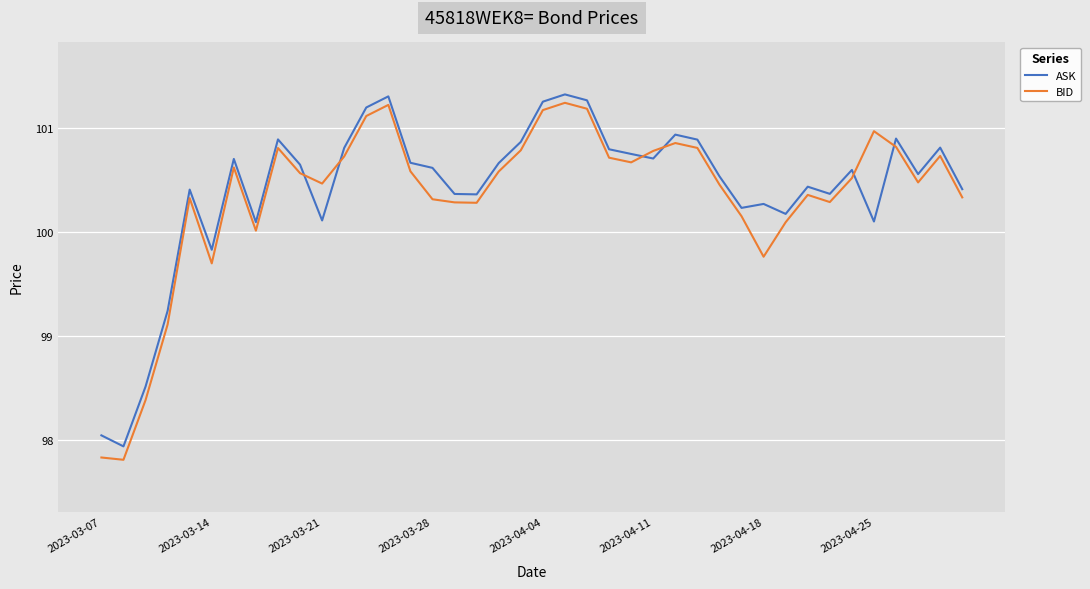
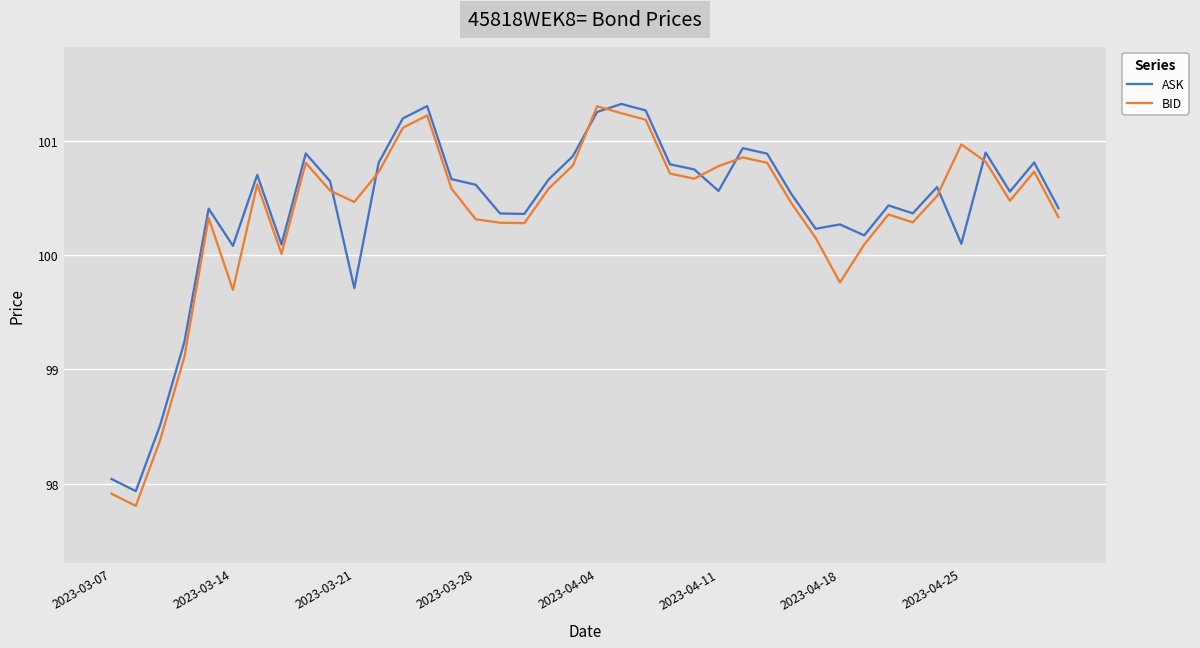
  {
    "ASK": {
      "2023-03-07": 98.04,
-     "2023-03-14": 99.83,
-     "2023-03-21": 100.11,
+     "2023-03-14": 100.08,
+     "2023-03-21": 99.71,
      "2023-03-28": 100.62,
      "2023-04-04": 101.25,
-     "2023-04-11": 100.71,
+     "2023-04-11": 100.56,
      "2023-04-18": 100.27,
      "2023-04-25": 100.10
    },
    "BID": {
-     "2023-03-07": 97.83,
+     "2023-03-07": 97.91,
      "2023-03-14": 99.70,
      "2023-03-21": 100.46,
      "2023-03-28": 100.31,
-     "2023-04-04": 101.17,
+     "2023-04-04": 101.30,
      "2023-04-11": 100.78,
      "2023-04-18": 99.76,
      "2023-04-25": 100.97
    }
  }
